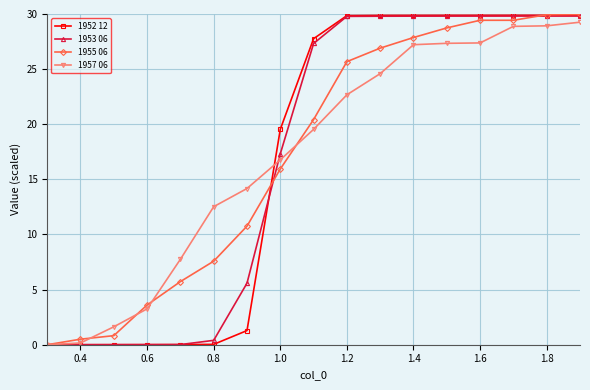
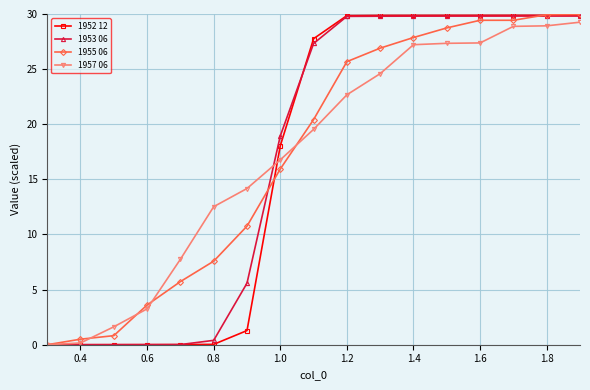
  {
    "1952 12": {
      "0.8": 0.0,
-     "1.0": 19.5
+     "1.0": 18.1
    },
    "1953 06": {
      "0.8": 0.4,
-     "1.0": 17.3
+     "1.0": 18.9
    }
  }
